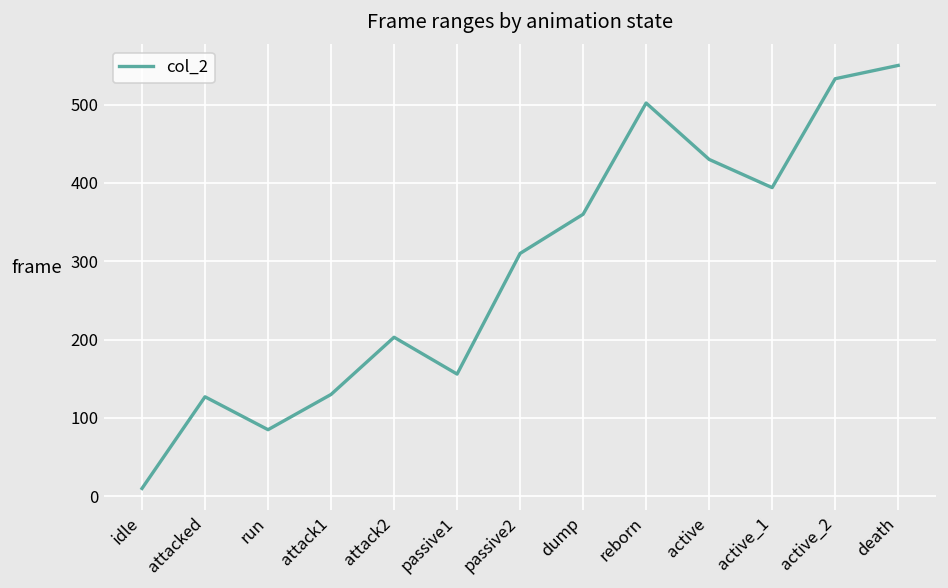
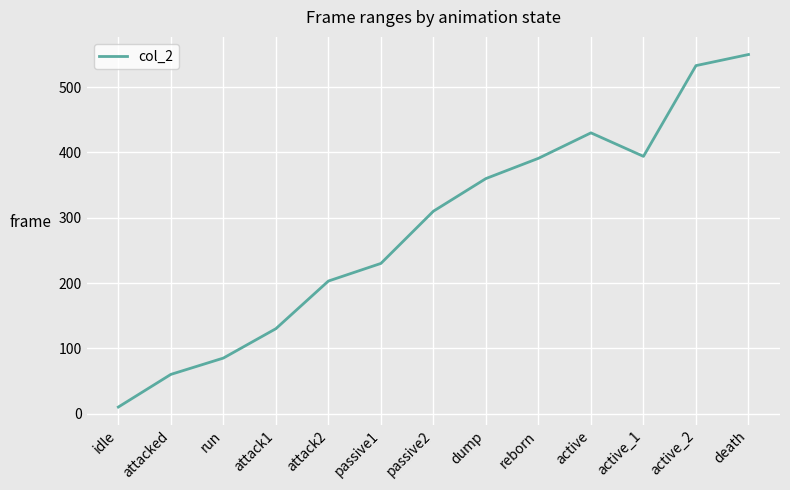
  {
    "idle": 10,
-   "attacked": 130,
+   "attacked": 60,
    "run": 90,
    "attack1": 130,
    "attack2": 200,
-   "passive1": 160,
+   "passive1": 230,
    "passive2": 310,
    "dump": 360,
-   "reborn": 500,
+   "reborn": 390,
    "active": 430,
    "active_1": 390,
    "active_2": 530,
    "death": 550
  }
